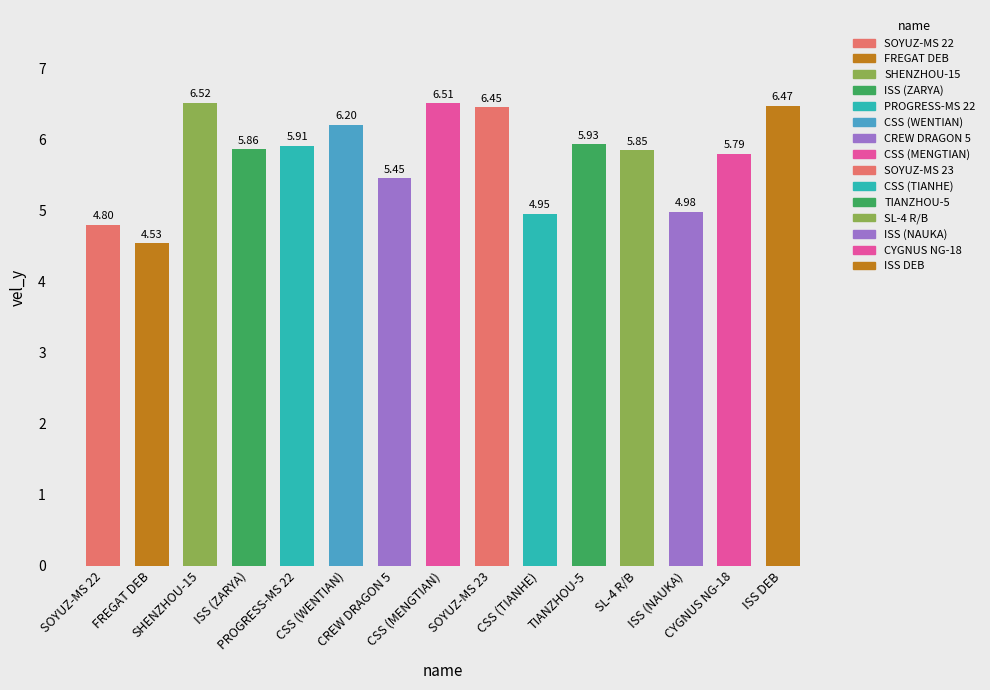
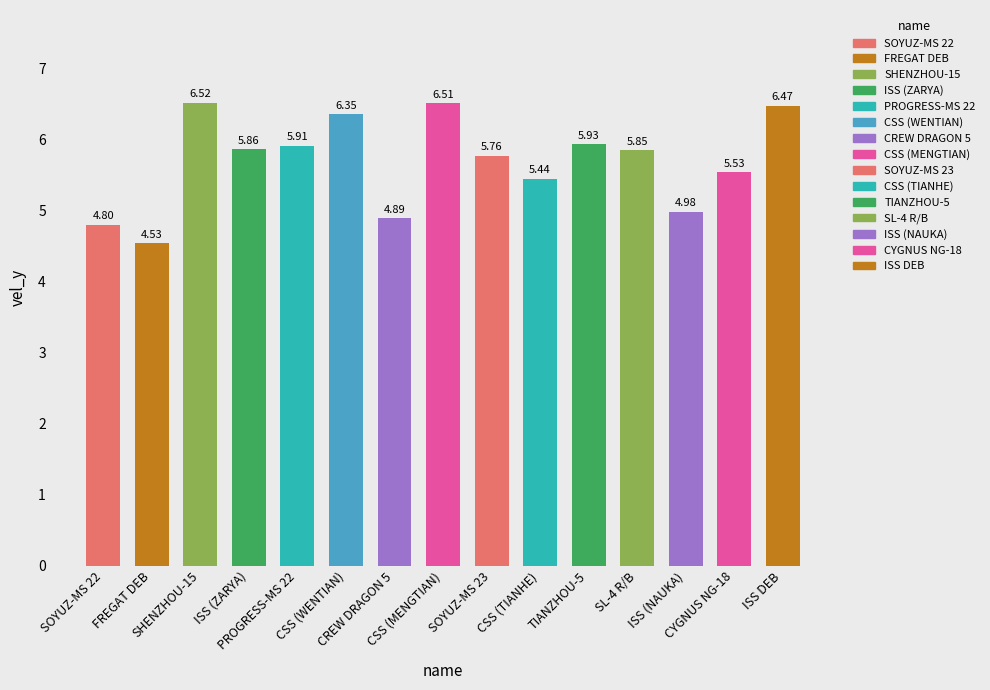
  {
    "SOYUZ-MS 22": 4.80,
    "FREGAT DEB": 4.53,
    "SHENZHOU-15": 6.52,
    "ISS (ZARYA)": 5.86,
    "PROGRESS-MS 22": 5.91,
-   "CSS (WENTIAN)": 6.20,
-   "CREW DRAGON 5": 5.45,
+   "CSS (WENTIAN)": 6.35,
+   "CREW DRAGON 5": 4.89,
    "CSS (MENGTIAN)": 6.51,
-   "SOYUZ-MS 23": 6.45,
-   "CSS (TIANHE)": 4.95,
+   "SOYUZ-MS 23": 5.76,
+   "CSS (TIANHE)": 5.44,
    "TIANZHOU-5": 5.93,
    "SL-4 R/B": 5.85,
    "ISS (NAUKA)": 4.98,
-   "CYGNUS NG-18": 5.79,
+   "CYGNUS NG-18": 5.53,
    "ISS DEB": 6.47
  }
